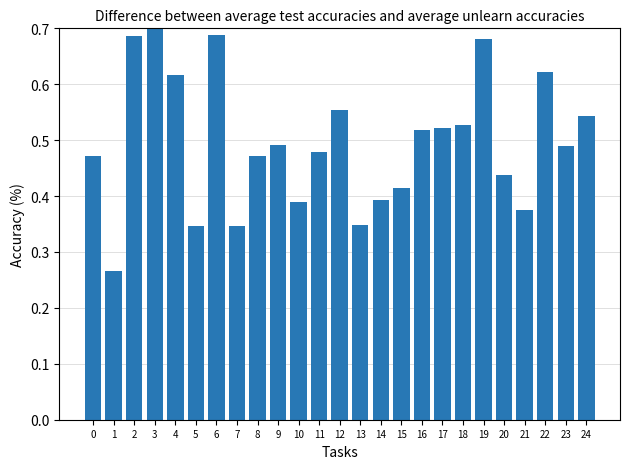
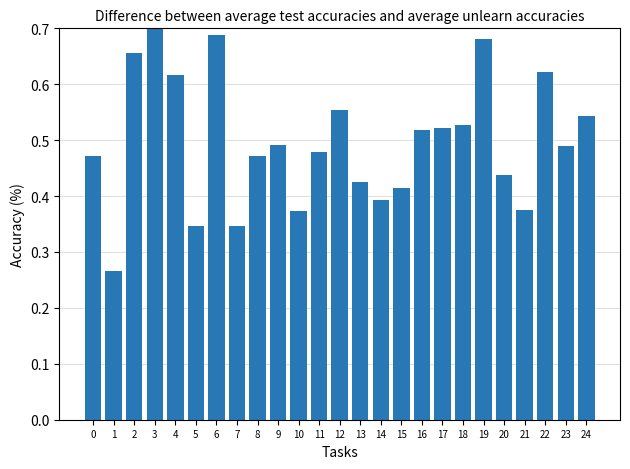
  {
    "0": 0.47,
    "1": 0.27,
-   "2": 0.69,
+   "2": 0.66,
    "4": 0.62,
    "5": 0.35,
    "6": 0.69,
    "7": 0.35,
    "8": 0.47,
    "9": 0.49,
-   "10": 0.39,
+   "10": 0.37,
    "11": 0.48,
    "12": 0.55,
-   "13": 0.35,
+   "13": 0.43,
    "14": 0.39,
    "15": 0.41,
    "16": 0.52,
    "17": 0.52,
    "18": 0.53,
    "19": 0.68,
    "20": 0.44,
    "21": 0.38,
    "22": 0.62,
    "23": 0.49,
    "24": 0.54
  }
